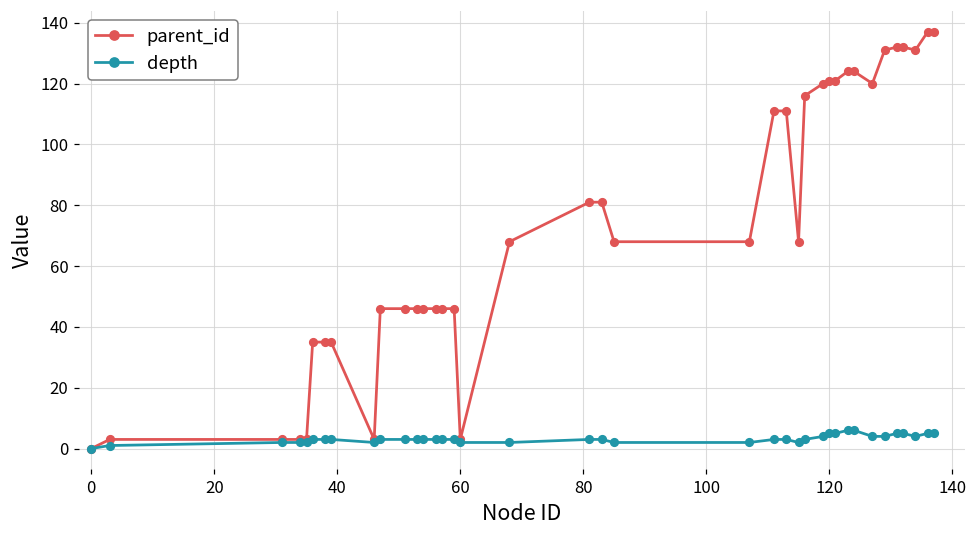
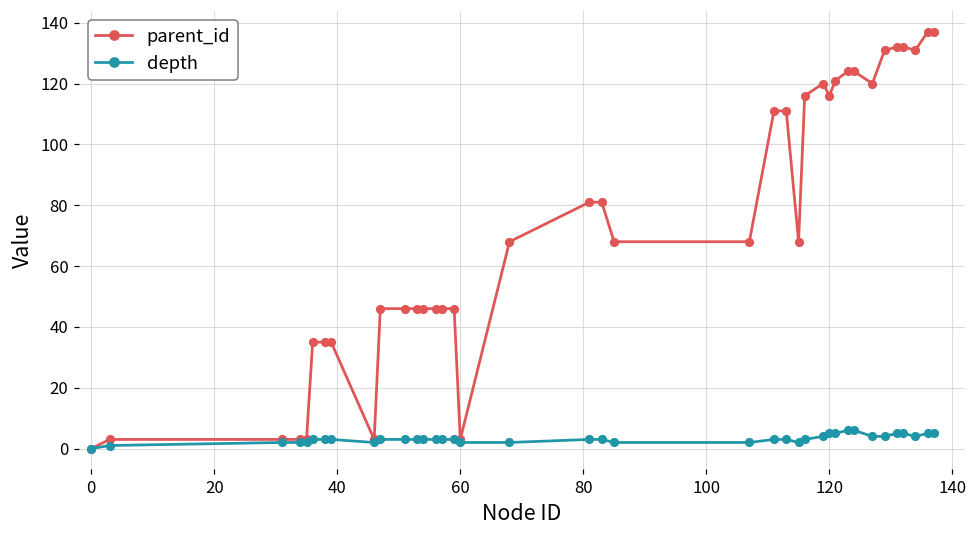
  {
    "parent_id": {
      "60": 3,
-     "120": 121
+     "120": 116
    },
    "depth": {
      "60": 2,
      "120": 5
    }
  }
